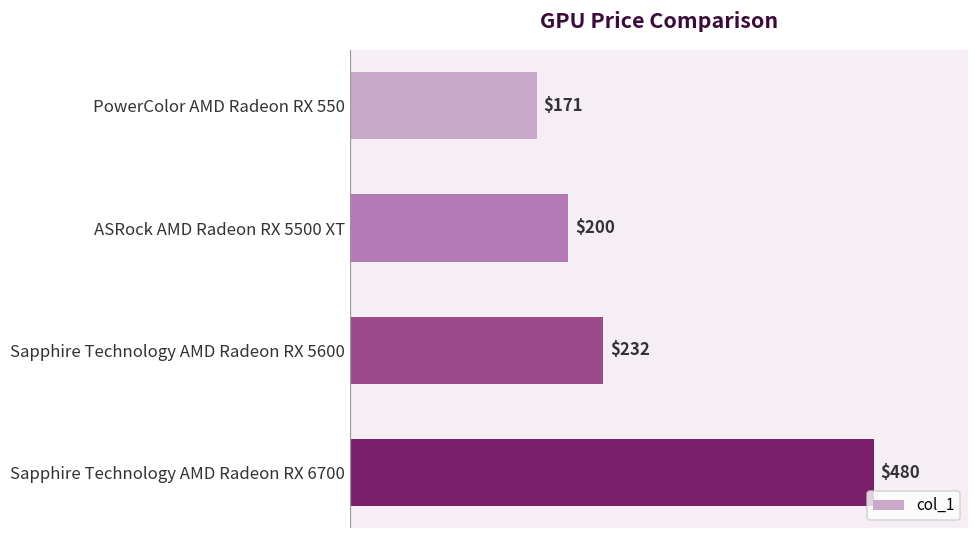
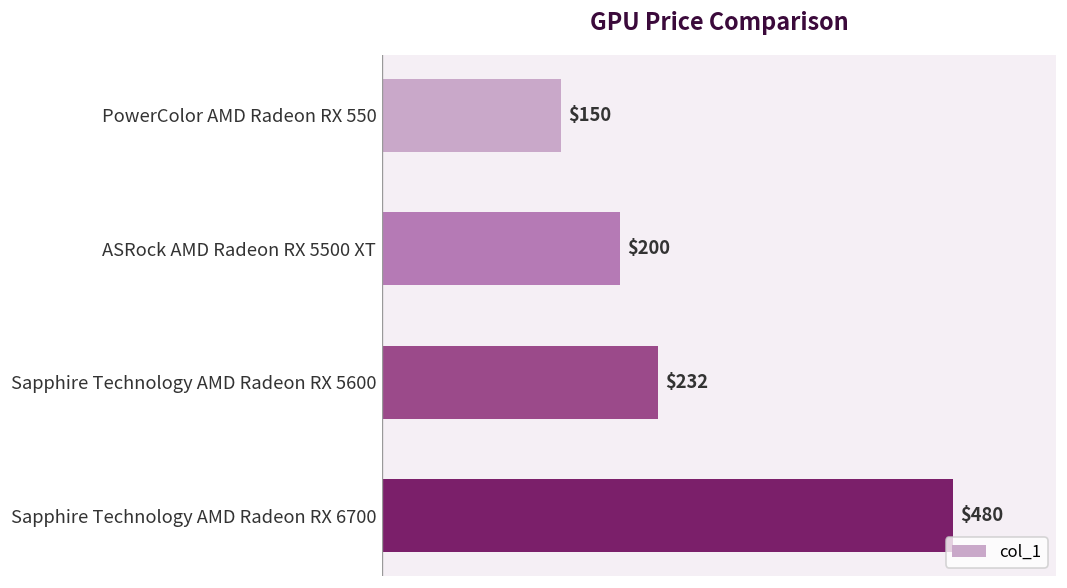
  {
-   "PowerColor AMD Radeon RX 550": "$171",
+   "PowerColor AMD Radeon RX 550": "$150",
    "ASRock AMD Radeon RX 5500 XT": "$200",
    "Sapphire Technology AMD Radeon RX 5600": "$232",
    "Sapphire Technology AMD Radeon RX 6700": "$480"
  }
